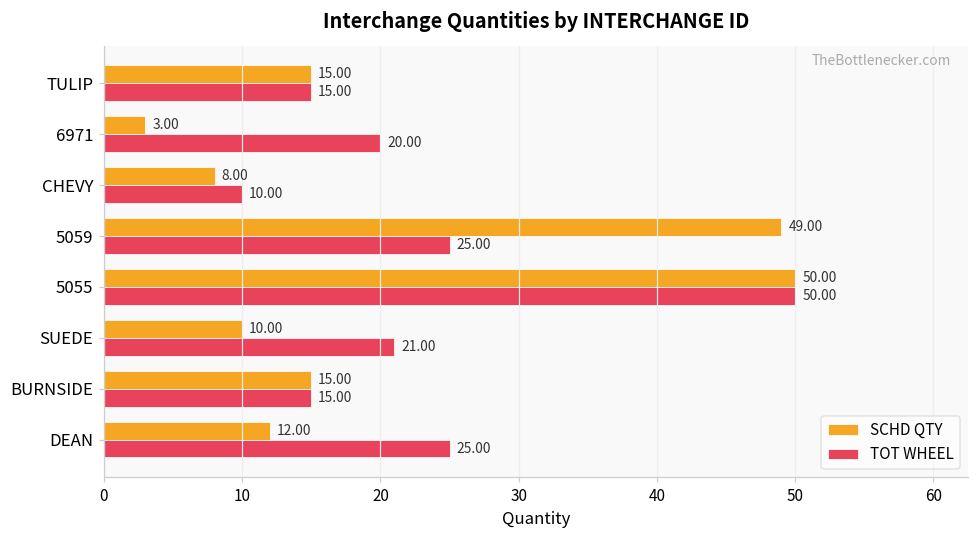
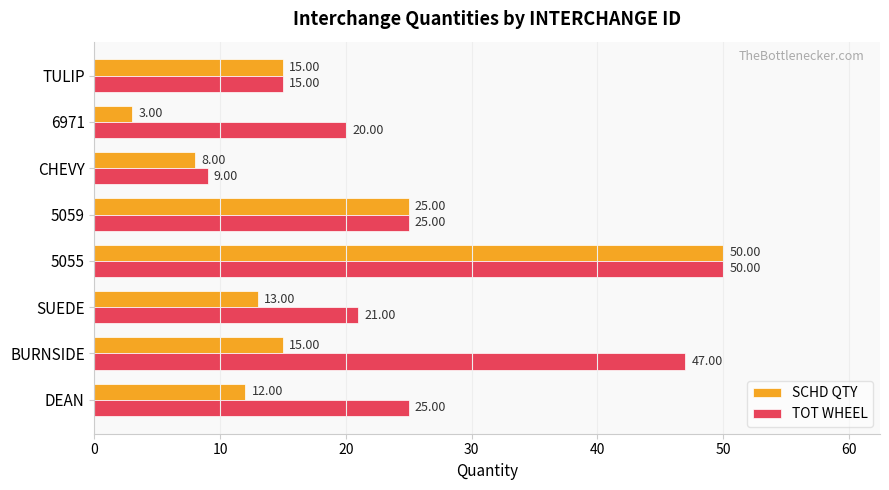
  {
    "SCHD QTY": {
      "TULIP": 15.00,
      "6971": 3.00,
      "CHEVY": 8.00,
-     "5059": 49.00,
+     "5059": 25.00,
      "5055": 50.00,
-     "SUEDE": 10.00,
+     "SUEDE": 13.00,
      "BURNSIDE": 15.00,
      "DEAN": 12.00
    },
    "TOT WHEEL": {
      "TULIP": 15.00,
      "6971": 20.00,
-     "CHEVY": 10.00,
+     "CHEVY": 9.00,
      "5059": 25.00,
      "5055": 50.00,
      "SUEDE": 21.00,
-     "BURNSIDE": 15.00,
+     "BURNSIDE": 47.00,
      "DEAN": 25.00
    }
  }
